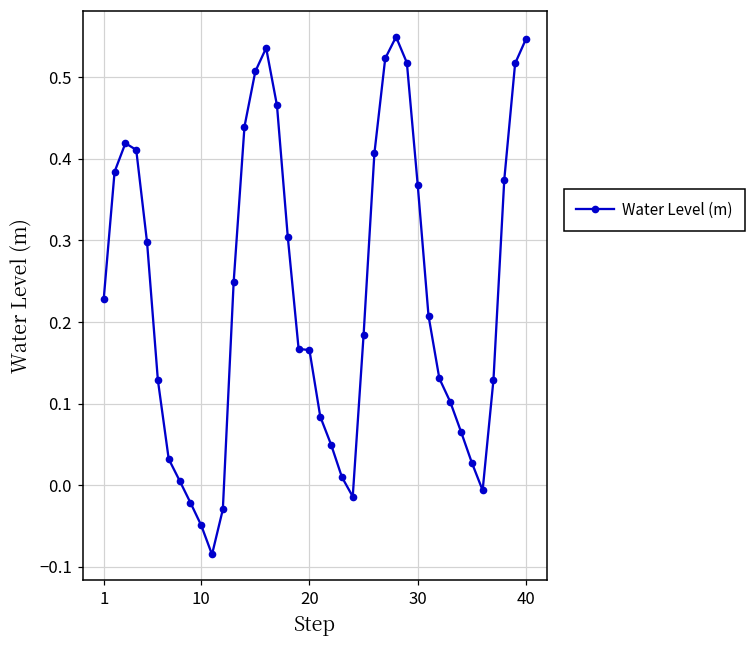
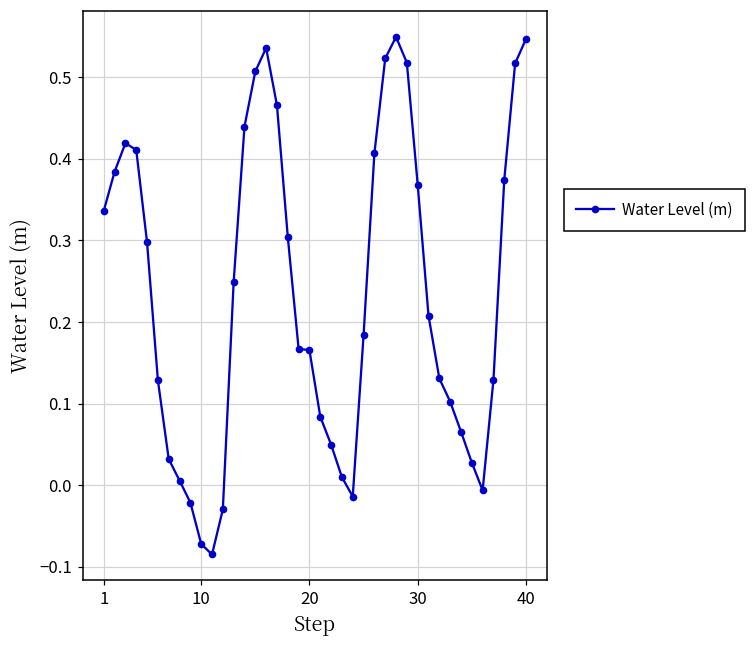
  {
-   "1": 0.23,
-   "10": -0.05,
+   "1": 0.34,
+   "10": -0.07,
    "20": 0.17,
    "30": 0.37,
    "40": 0.55
  }
